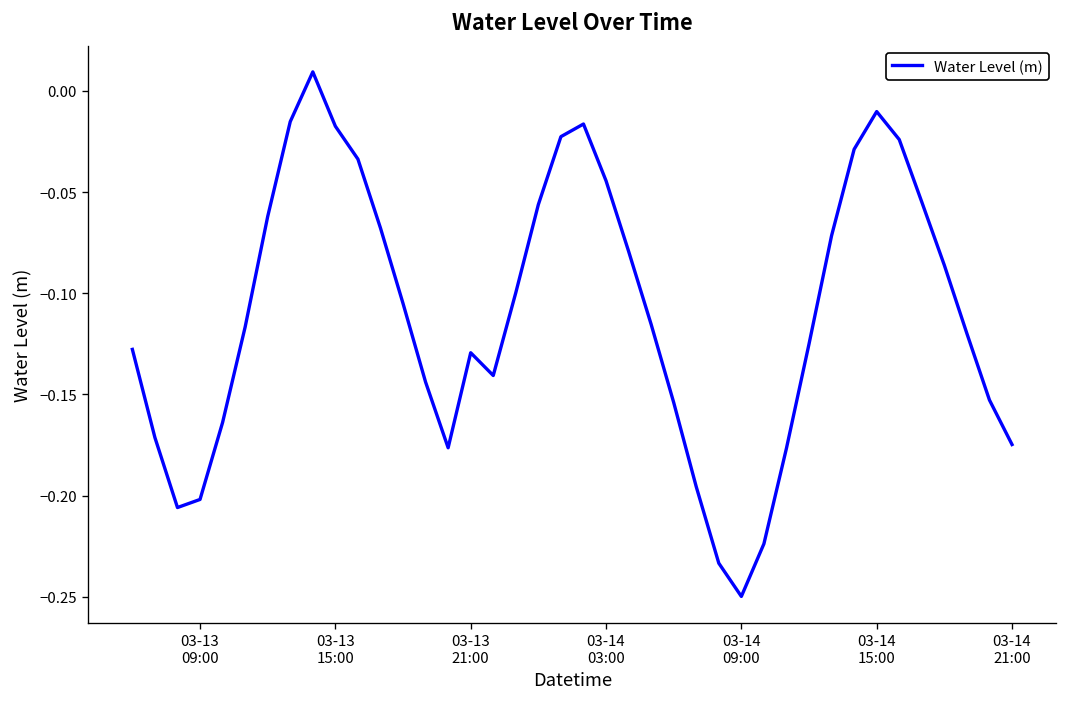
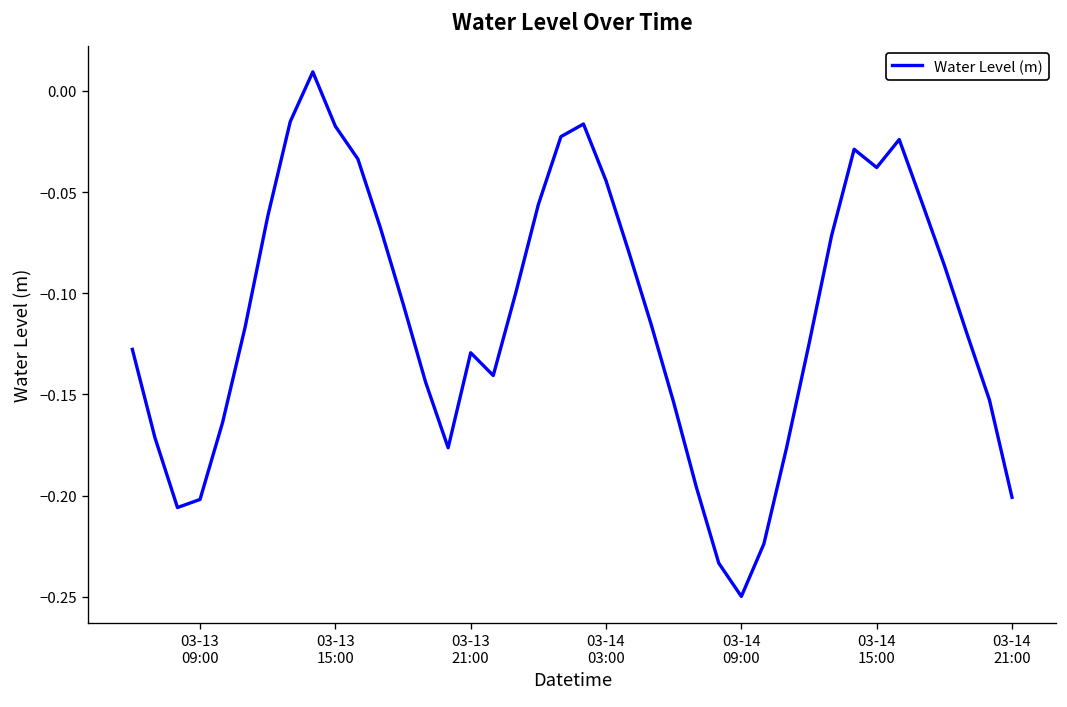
  {
    "03-13 09:00": -0.202,
    "03-13 15:00": -0.017,
    "03-13 21:00": -0.129,
    "03-14 03:00": -0.044,
    "03-14 09:00": -0.250,
-   "03-14 15:00": -0.010,
-   "03-14 21:00": -0.175
+   "03-14 15:00": -0.038,
+   "03-14 21:00": -0.201
  }
